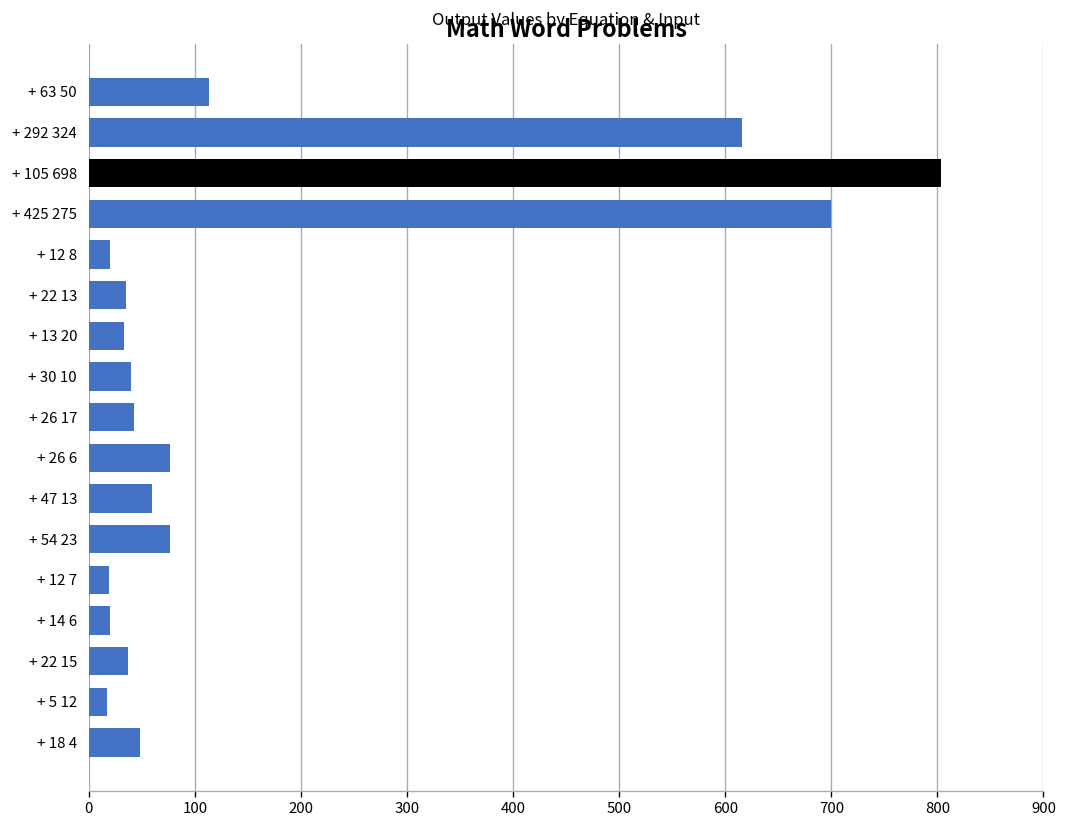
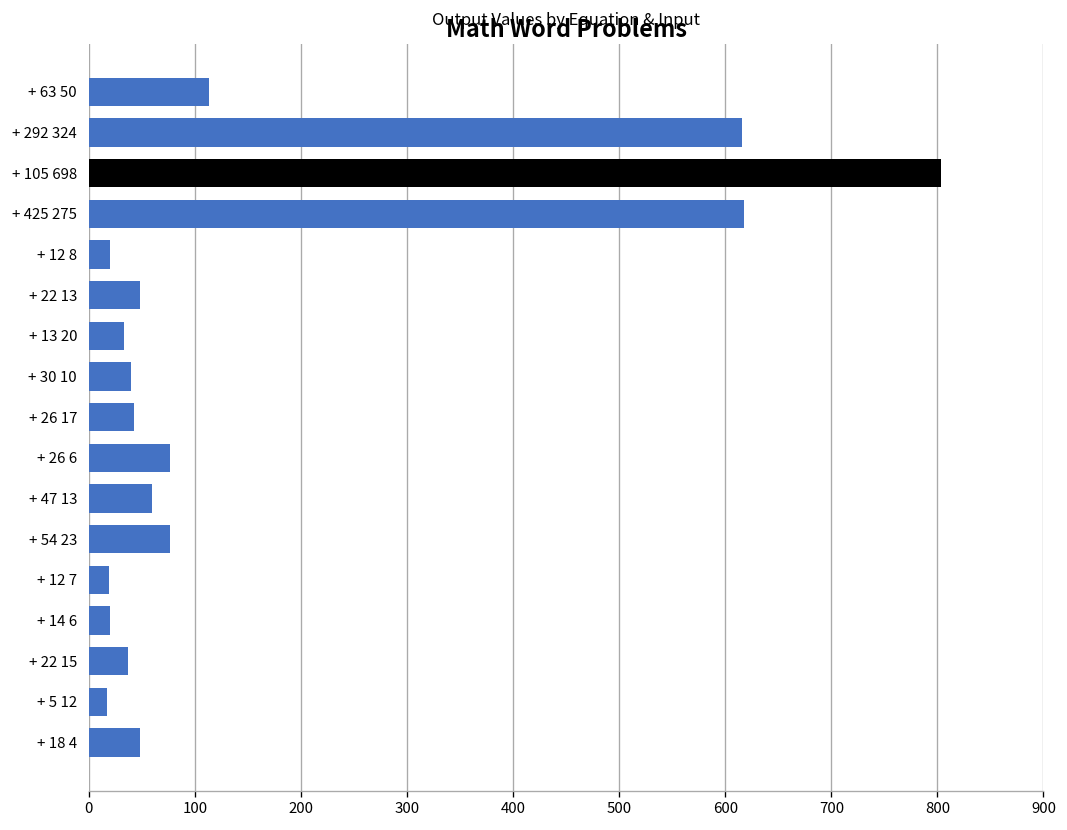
  {
    "+ 63 50": 110,
    "+ 292 324": 620,
    "+ 105 698": 800,
-   "+ 425 275": 700,
+   "+ 425 275": 620,
    "+ 12 8": 20,
-   "+ 22 13": 40,
+   "+ 22 13": 50,
    "+ 13 20": 30,
    "+ 30 10": 40,
    "+ 26 17": 40,
    "+ 26 6": 80,
    "+ 47 13": 60,
    "+ 54 23": 80,
    "+ 12 7": 20,
    "+ 14 6": 20,
    "+ 22 15": 40,
    "+ 5 12": 20,
    "+ 18 4": 50
  }
